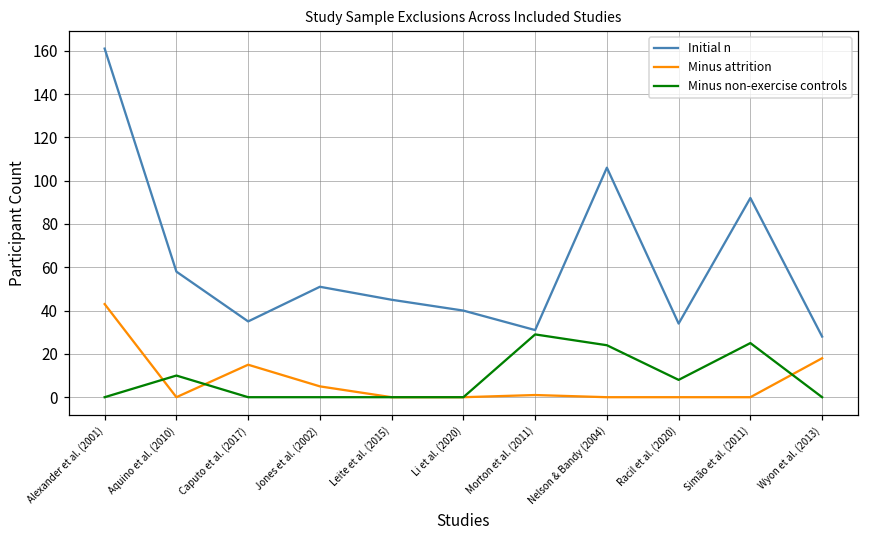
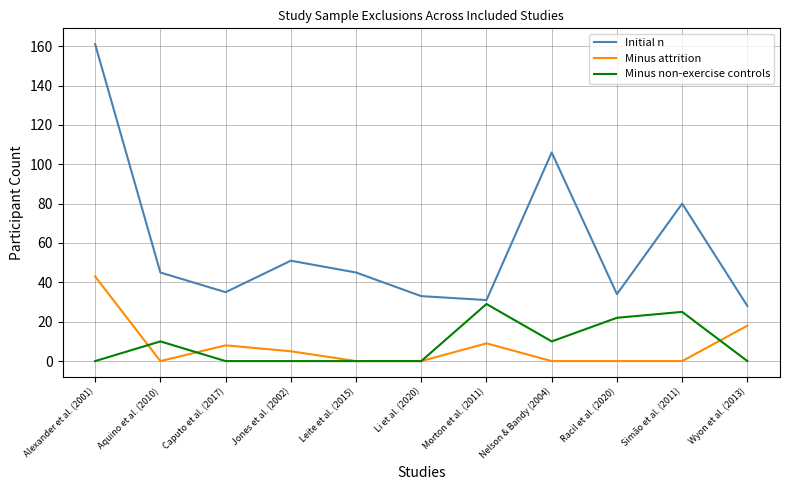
  {
    "Initial n": {
      "Alexander et al. (2001)": 161,
-     "Aquino et al. (2010)": 58,
+     "Aquino et al. (2010)": 45,
      "Caputo et al. (2017)": 35,
      "Jones et al. (2002)": 51,
      "Leite et al. (2015)": 45,
-     "Li et al. (2020)": 40,
+     "Li et al. (2020)": 33,
      "Morton et al. (2011)": 31,
      "Nelson & Bandy (2004)": 106,
      "Racil et al. (2020)": 34,
-     "Simão et al. (2011)": 92,
+     "Simão et al. (2011)": 80,
      "Wyon et al. (2013)": 28
    },
    "Minus attrition": {
      "Alexander et al. (2001)": 43,
      "Aquino et al. (2010)": 0,
-     "Caputo et al. (2017)": 15,
+     "Caputo et al. (2017)": 8,
      "Jones et al. (2002)": 5,
-     "Morton et al. (2011)": 1,
+     "Morton et al. (2011)": 9,
      "Nelson & Bandy (2004)": 0,
      "Racil et al. (2020)": 0,
      "Simão et al. (2011)": 0,
      "Wyon et al. (2013)": 18
    },
    "Minus non-exercise controls": {
      "Alexander et al. (2001)": 0,
      "Aquino et al. (2010)": 10,
      "Caputo et al. (2017)": 0,
      "Jones et al. (2002)": 0,
      "Morton et al. (2011)": 29,
-     "Nelson & Bandy (2004)": 24,
-     "Racil et al. (2020)": 8,
+     "Nelson & Bandy (2004)": 10,
+     "Racil et al. (2020)": 22,
      "Simão et al. (2011)": 25,
      "Wyon et al. (2013)": 0
    }
  }
